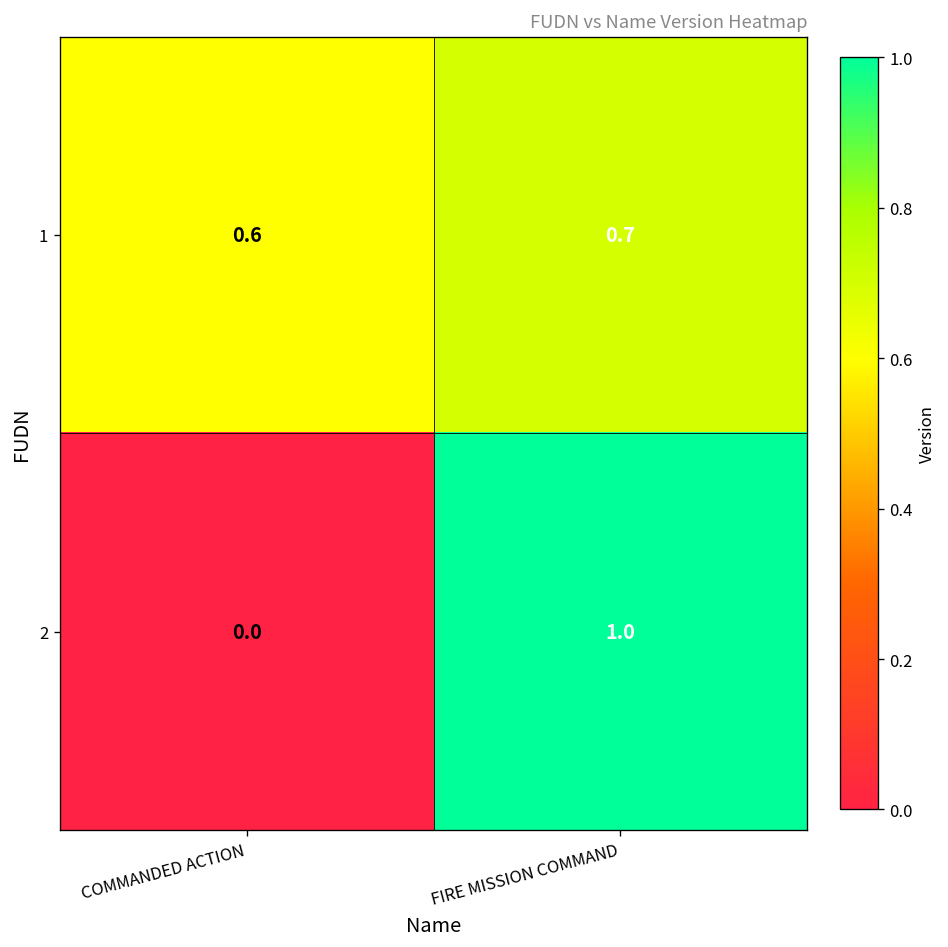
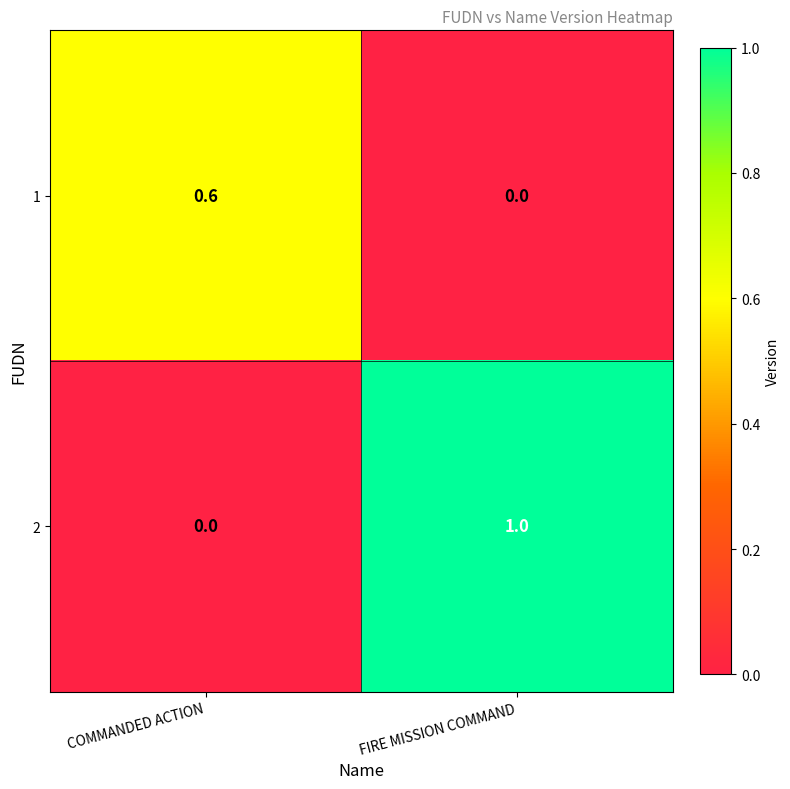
  {
    "1": {
      "COMMANDED ACTION": 0.6,
-     "FIRE MISSION COMMAND": 0.7
+     "FIRE MISSION COMMAND": 0.0
    },
    "2": {
      "COMMANDED ACTION": 0.0,
      "FIRE MISSION COMMAND": 1.0
    }
  }
